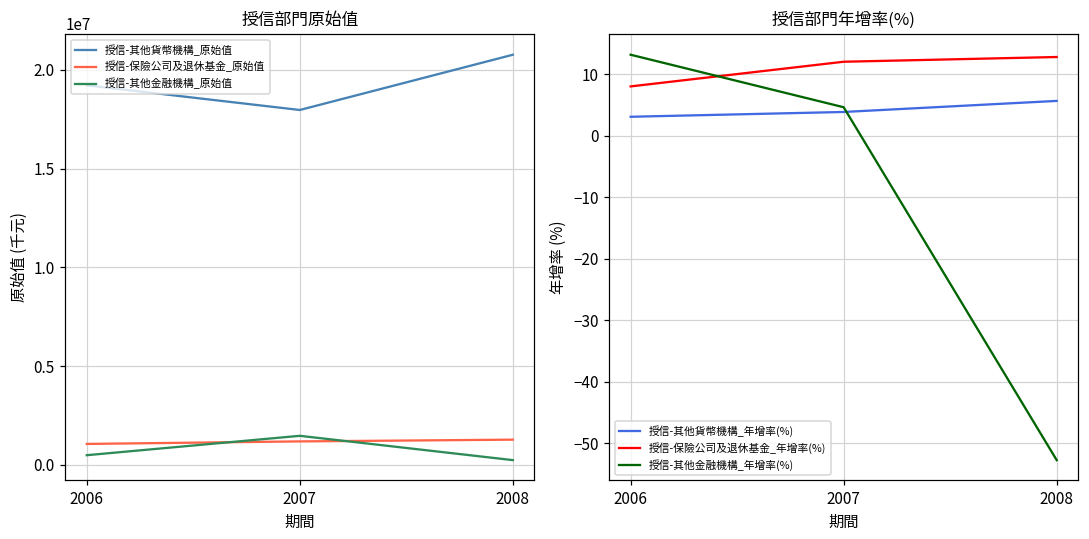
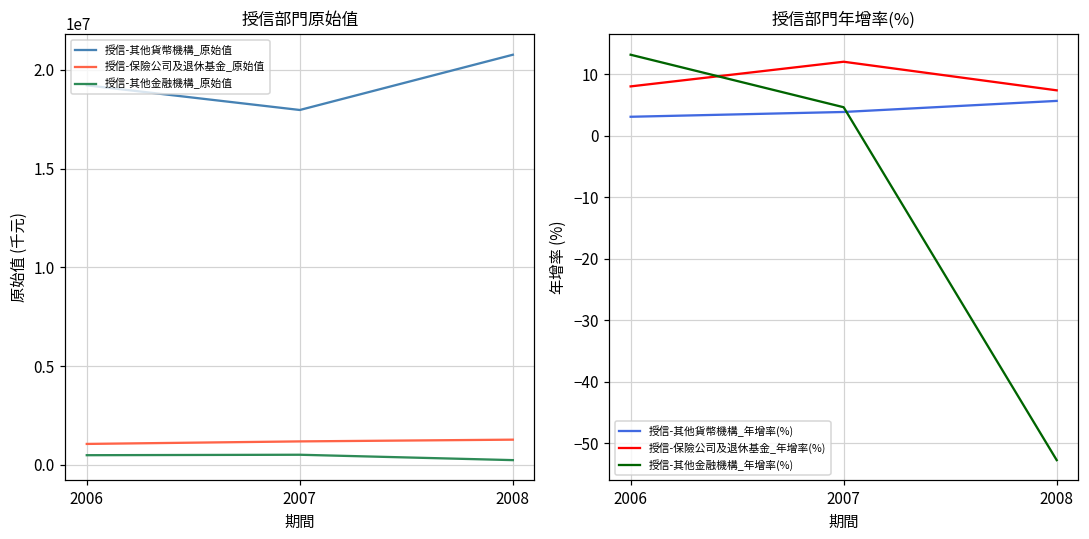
  {
    "授信部門原始值": {
      "授信-其他貨幣機構_原始值": {
        "2007": 18000000,
        "2008": 20800000
      },
      "授信-保險公司及退休基金_原始值": {
        "2006": 1100000,
        "2007": 1200000,
        "2008": 1300000
      },
      "授信-其他金融機構_原始值": {
        "2006": 500000,
-       "2007": 1500000,
+       "2007": 500000,
        "2008": 200000
      }
    },
    "授信部門年增率(%)": {
      "授信-其他貨幣機構_年增率(%)": {
        "2006": 3,
        "2007": 4,
        "2008": 6
      },
      "授信-保險公司及退休基金_年增率(%)": {
        "2006": 8,
        "2007": 12,
-       "2008": 13
+       "2008": 7
      },
      "授信-其他金融機構_年增率(%)": {
        "2006": 13,
        "2007": 5,
        "2008": -53
      }
    }
  }
